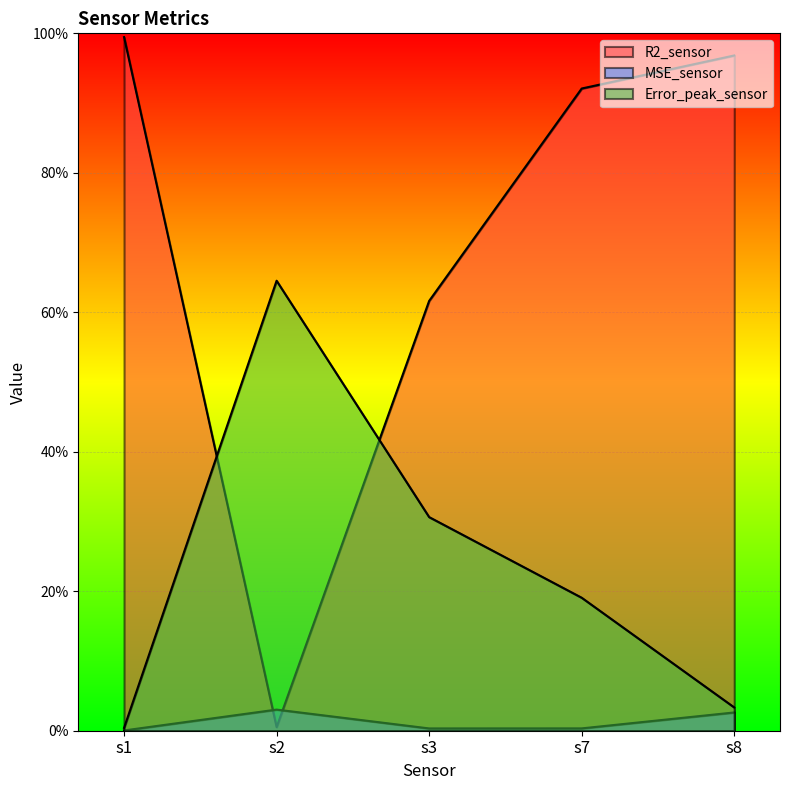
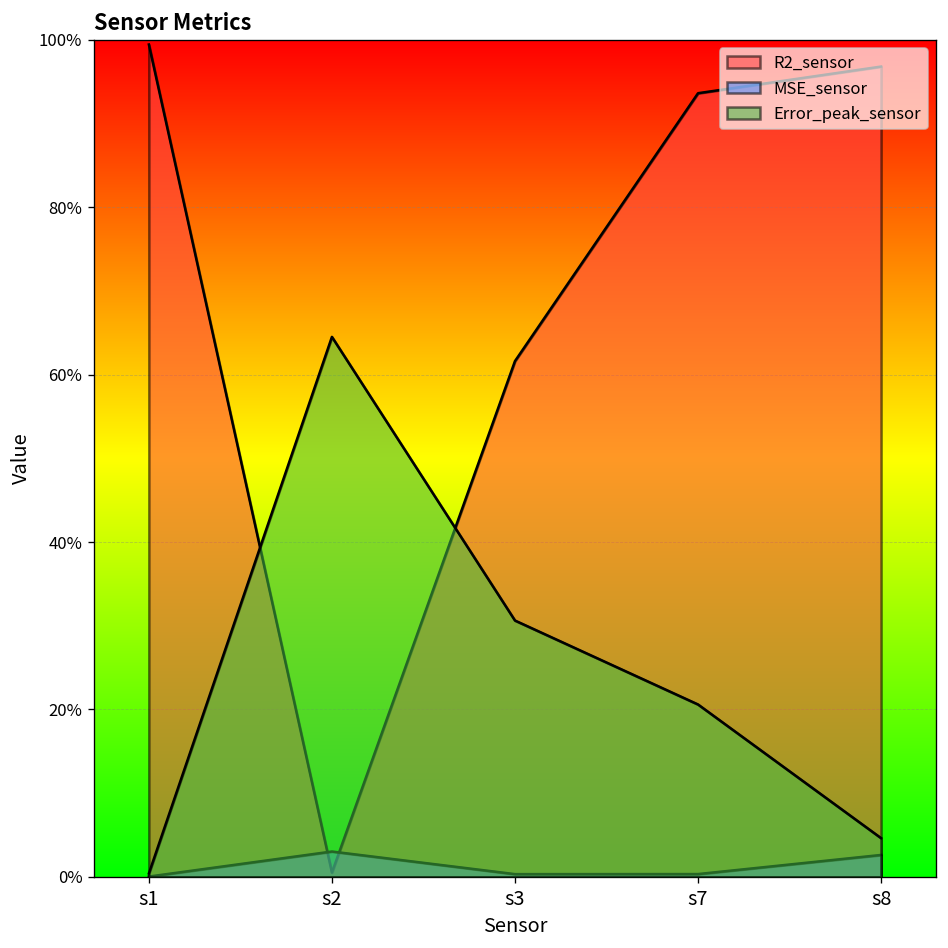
  {
    "R2_sensor": {
      "s1": "99%",
      "s2": "1%",
      "s3": "62%",
-     "s7": "92%"
+     "s7": "94%"
    },
    "MSE_sensor": {
      "s1": "0%",
      "s2": "3%",
      "s3": "0%",
      "s7": "0%",
      "s8": "3%"
    },
    "Error_peak_sensor": {
      "s1": "0%",
      "s2": "65%",
      "s3": "31%",
-     "s7": "19%",
-     "s8": "3%"
+     "s7": "21%",
+     "s8": "5%"
    }
  }
